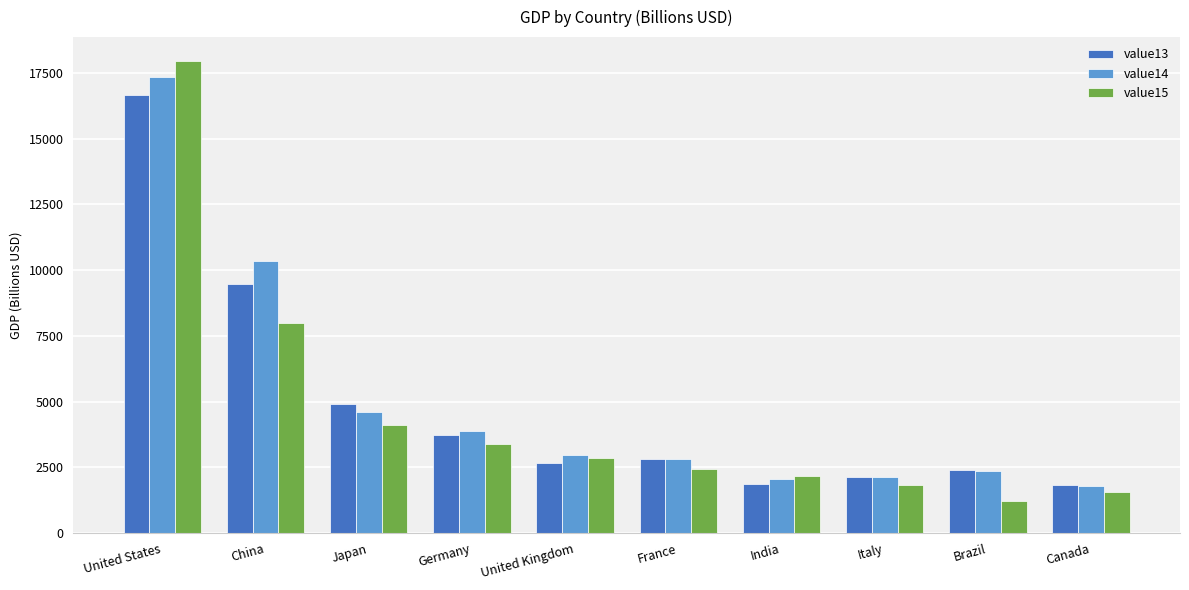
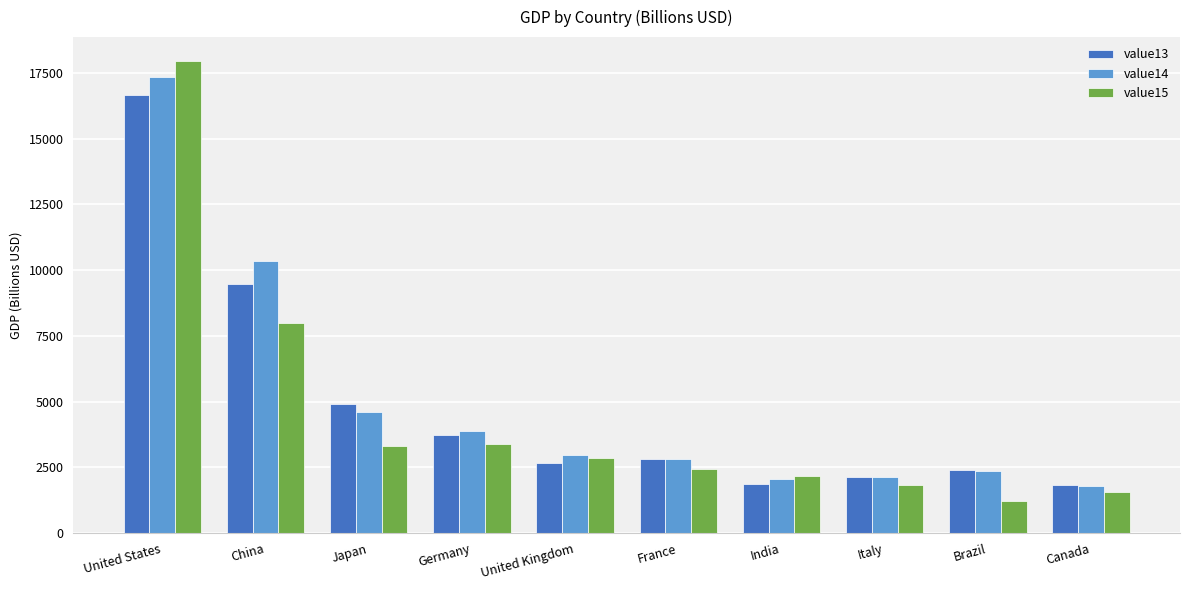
  {
    "value15": {
      "United States": 18000,
      "China": 8000,
-     "Japan": 4100,
+     "Japan": 3300,
      "Germany": 3400,
      "United Kingdom": 2900,
      "France": 2400,
      "India": 2200,
      "Italy": 1800,
      "Brazil": 1200,
      "Canada": 1600
    }
  }
